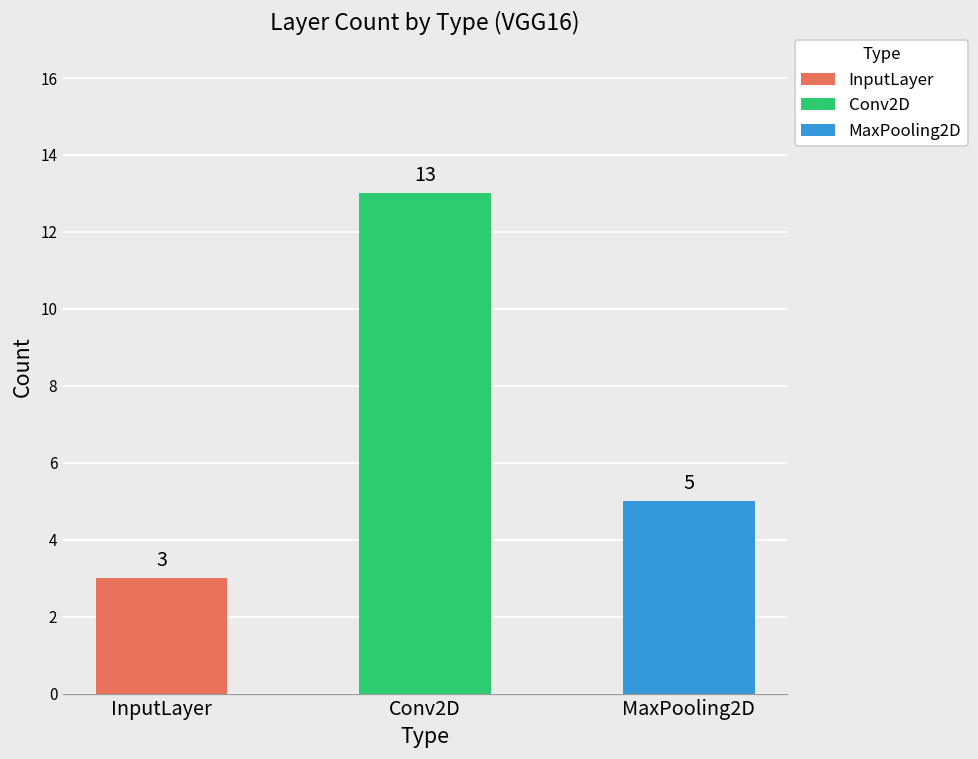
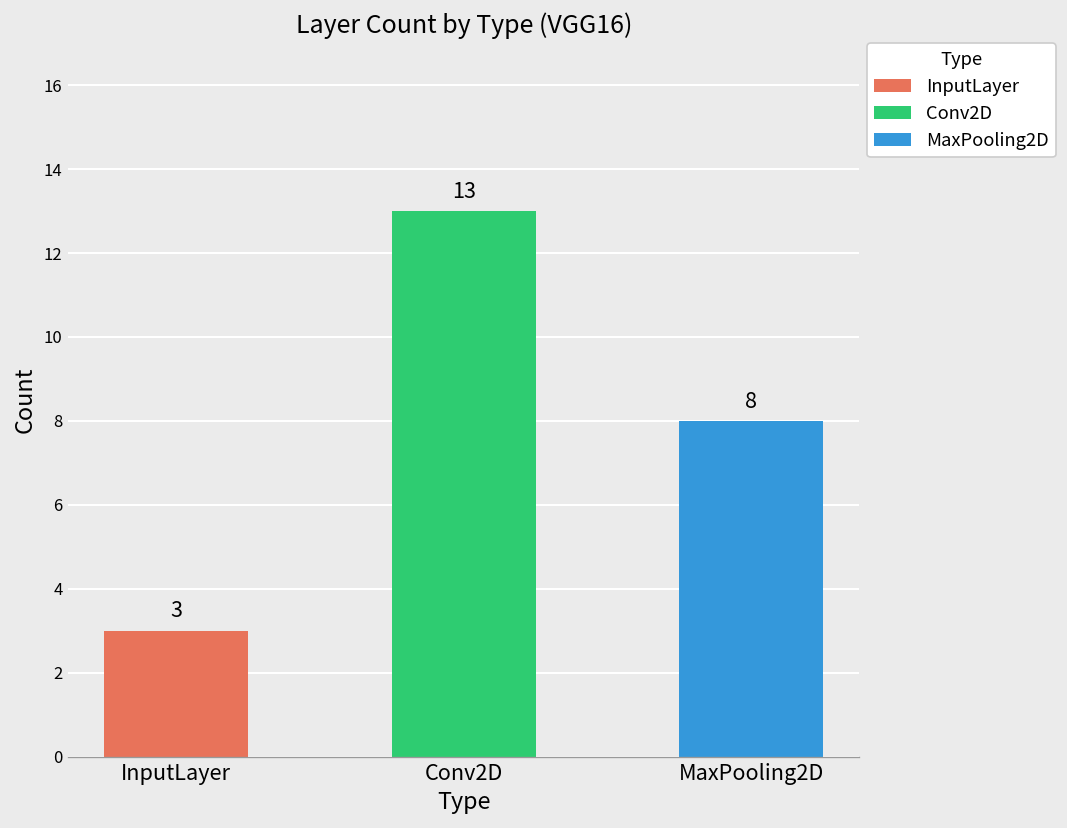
  {
    "InputLayer": 3,
    "Conv2D": 13,
-   "MaxPooling2D": 5
+   "MaxPooling2D": 8
  }
